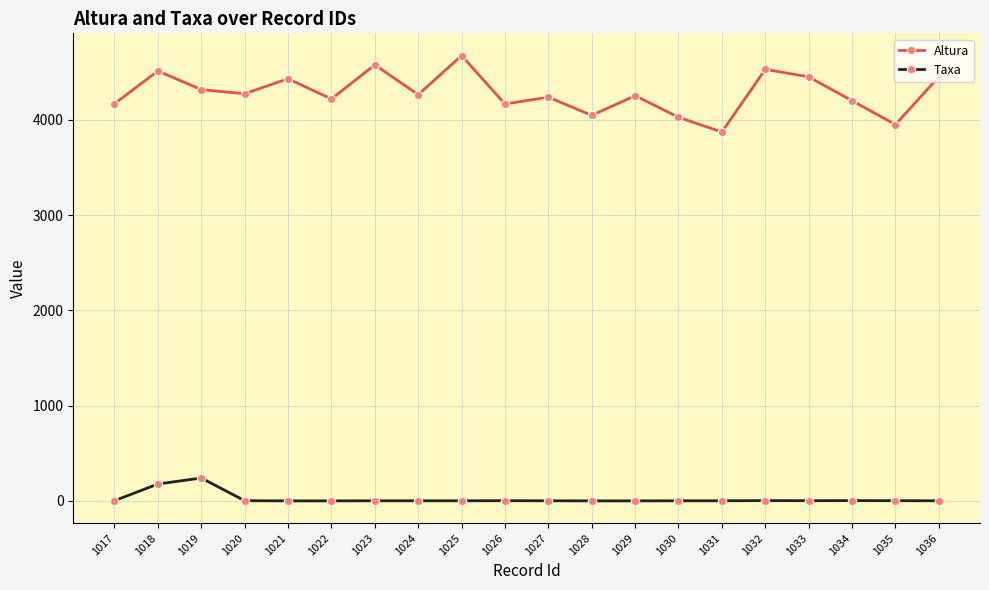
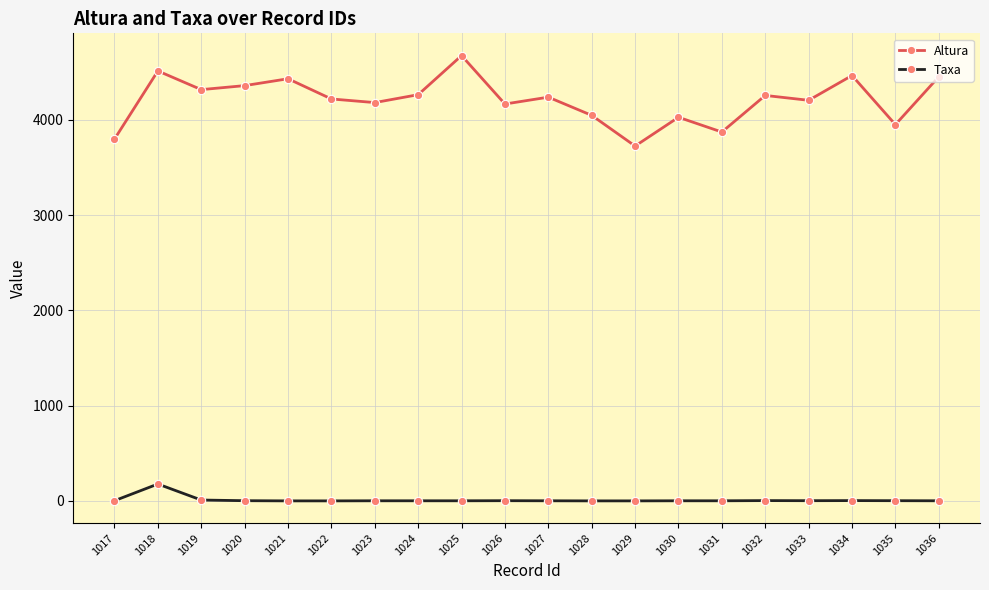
  {
    "Altura": {
-     "1017": 4200,
+     "1017": 3800,
      "1018": 4500,
      "1019": 4300,
-     "1020": 4300,
+     "1020": 4400,
      "1021": 4400,
      "1022": 4200,
-     "1023": 4600,
+     "1023": 4200,
      "1024": 4300,
      "1025": 4700,
      "1026": 4200,
      "1027": 4200,
      "1028": 4000,
-     "1029": 4300,
+     "1029": 3700,
      "1030": 4000,
      "1031": 3900,
-     "1032": 4500,
-     "1033": 4500,
-     "1034": 4200,
+     "1032": 4300,
+     "1033": 4200,
+     "1034": 4500,
      "1035": 3900
    },
    "Taxa": {
      "1017": 0,
      "1018": 200,
-     "1019": 200,
+     "1019": 0,
      "1020": 0,
      "1021": 0,
      "1022": 0,
      "1023": 0,
      "1024": 0,
      "1025": 0,
      "1026": 0,
      "1027": 0,
      "1028": 0,
      "1029": 0,
      "1030": 0,
      "1031": 0,
      "1032": 0,
      "1033": 0,
      "1034": 0,
      "1035": 0,
      "1036": 0
    }
  }
